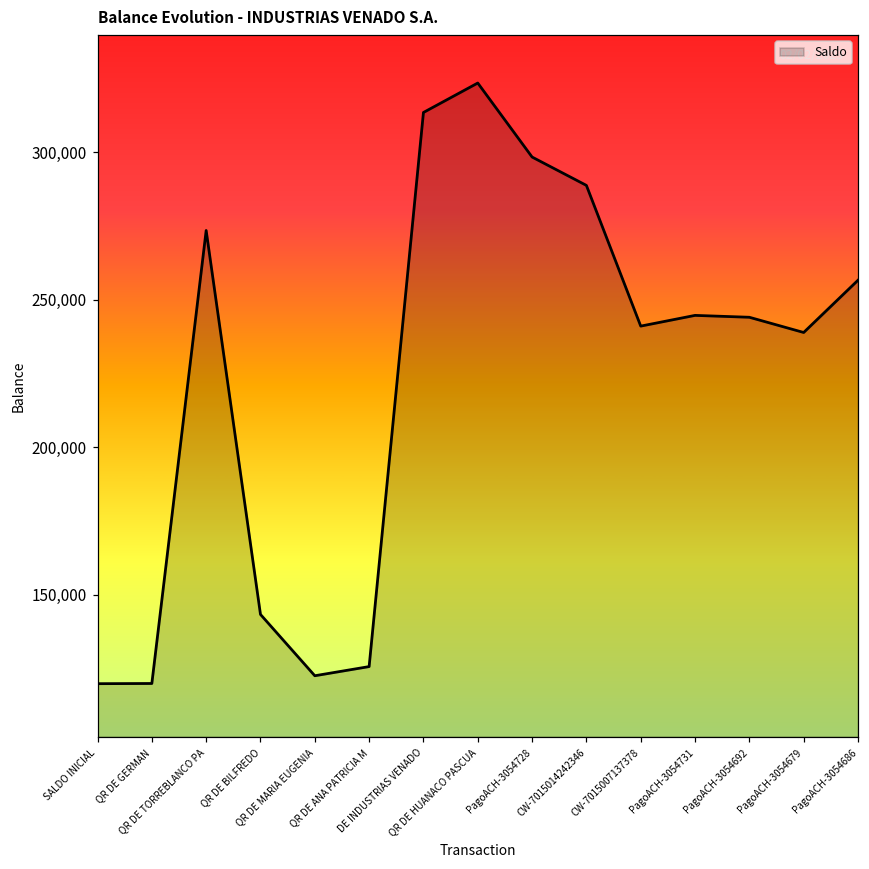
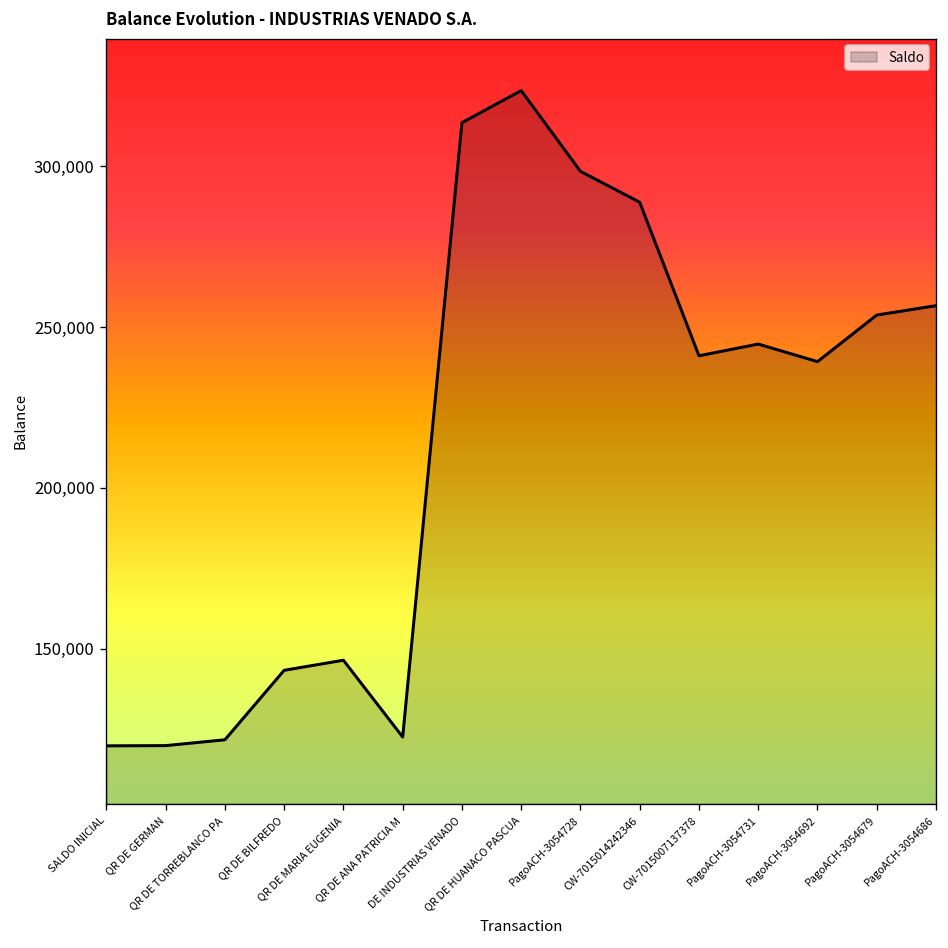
  {
    "SALDO INICIAL": "120,000",
    "QR DE GERMAN": "120,000",
-   "QR DE TORREBLANCO PA": "274,000",
+   "QR DE TORREBLANCO PA": "122,000",
    "QR DE BILFREDO": "143,000",
-   "QR DE MARIA EUGENIA": "123,000",
-   "QR DE ANA PATRICIA M": "126,000",
+   "QR DE MARIA EUGENIA": "146,000",
+   "QR DE ANA PATRICIA M": "123,000",
    "DE INDUSTRIAS VENADO": "314,000",
    "QR DE HUANACO PASCUA": "324,000",
    "PagoACH-3054728": "298,000",
    "CW-7015014242346": "289,000",
    "CW-7015007137378": "241,000",
    "PagoACH-3054731": "245,000",
-   "PagoACH-3054692": "244,000",
-   "PagoACH-3054679": "239,000",
+   "PagoACH-3054692": "239,000",
+   "PagoACH-3054679": "254,000",
    "PagoACH-3054686": "257,000"
  }
